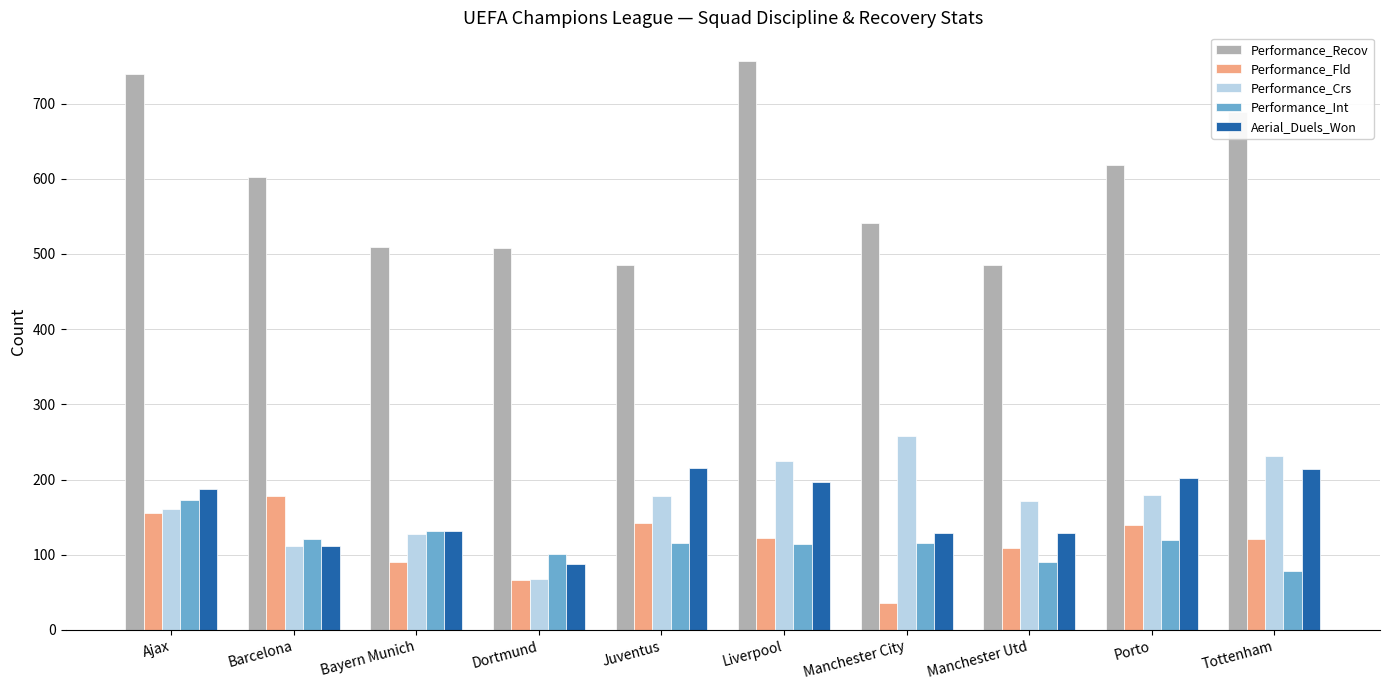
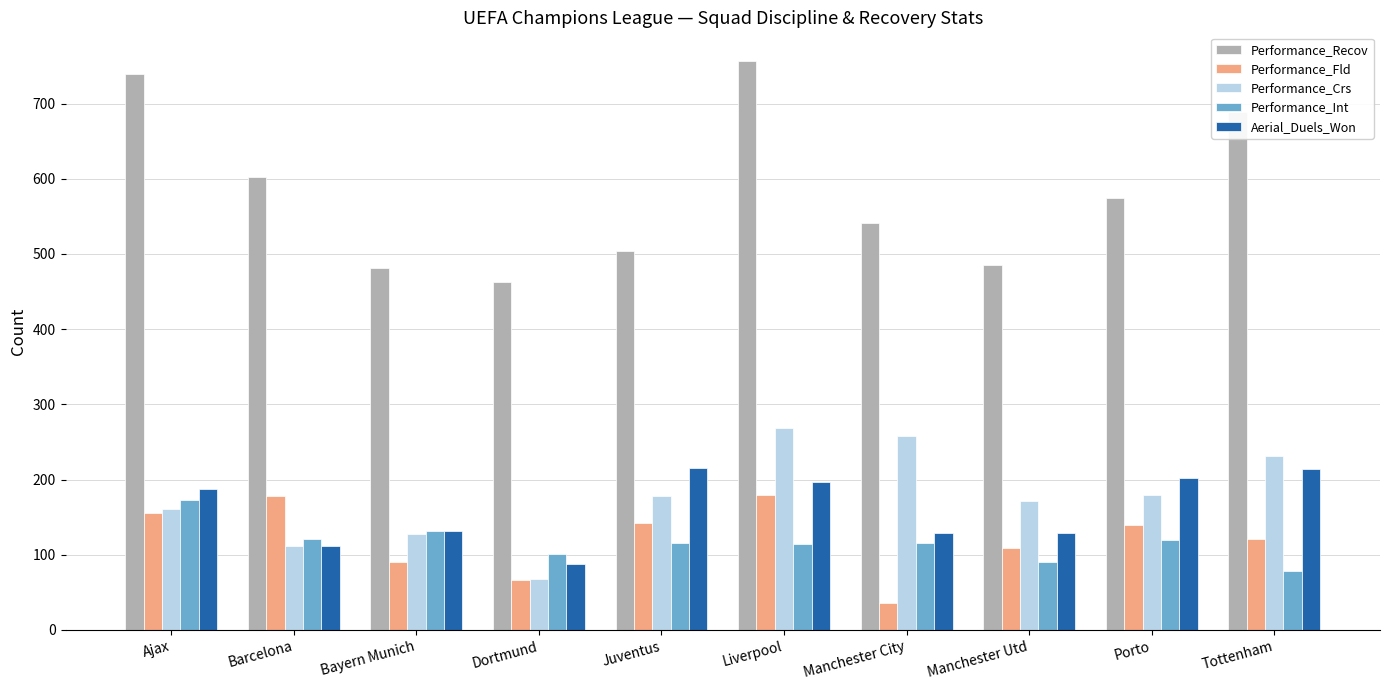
  {
    "Performance_Recov": {
      "Ajax": 740,
      "Barcelona": 600,
-     "Bayern Munich": 510,
-     "Dortmund": 510,
-     "Juventus": 490,
+     "Bayern Munich": 480,
+     "Dortmund": 460,
+     "Juventus": 500,
      "Liverpool": 760,
      "Manchester City": 540,
      "Manchester Utd": 490,
-     "Porto": 620
+     "Porto": 580
    },
    "Performance_Fld": {
      "Ajax": 160,
      "Barcelona": 180,
      "Bayern Munich": 90,
      "Dortmund": 70,
      "Juventus": 140,
-     "Liverpool": 120,
+     "Liverpool": 180,
      "Manchester City": 40,
      "Manchester Utd": 110,
      "Porto": 140,
      "Tottenham": 120
    },
    "Performance_Crs": {
      "Ajax": 160,
      "Barcelona": 110,
      "Bayern Munich": 130,
      "Dortmund": 70,
      "Juventus": 180,
-     "Liverpool": 230,
+     "Liverpool": 270,
      "Manchester City": 260,
      "Manchester Utd": 170,
      "Porto": 180,
      "Tottenham": 230
    },
    "Performance_Int": {
      "Ajax": 170,
      "Barcelona": 120,
      "Bayern Munich": 130,
      "Dortmund": 100,
      "Juventus": 120,
      "Liverpool": 110,
      "Manchester City": 120,
      "Manchester Utd": 90,
      "Porto": 120,
      "Tottenham": 80
    },
    "Aerial_Duels_Won": {
      "Ajax": 190,
      "Barcelona": 110,
      "Bayern Munich": 130,
      "Dortmund": 90,
      "Juventus": 220,
      "Liverpool": 200,
      "Manchester City": 130,
      "Manchester Utd": 130,
      "Porto": 200,
      "Tottenham": 210
    }
  }
